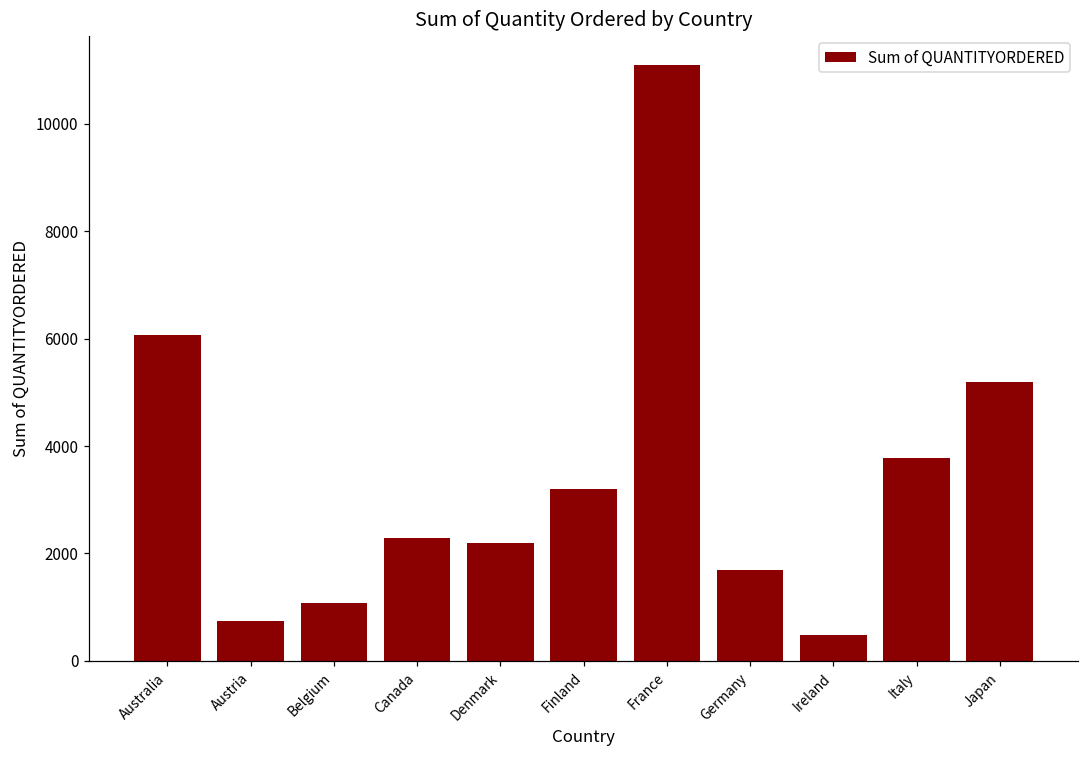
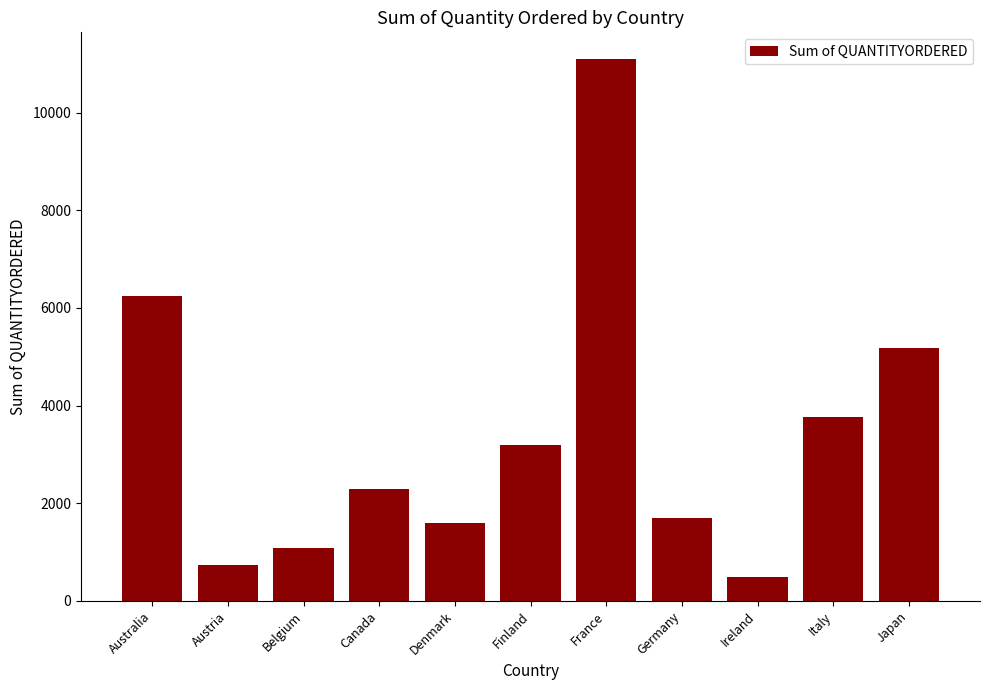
  {
-   "Australia": 6100,
+   "Australia": 6200,
    "Austria": 700,
    "Belgium": 1100,
    "Canada": 2300,
-   "Denmark": 2200,
+   "Denmark": 1600,
    "Finland": 3200,
    "France": 11100,
    "Germany": 1700,
    "Ireland": 500,
    "Italy": 3800,
    "Japan": 5200
  }
